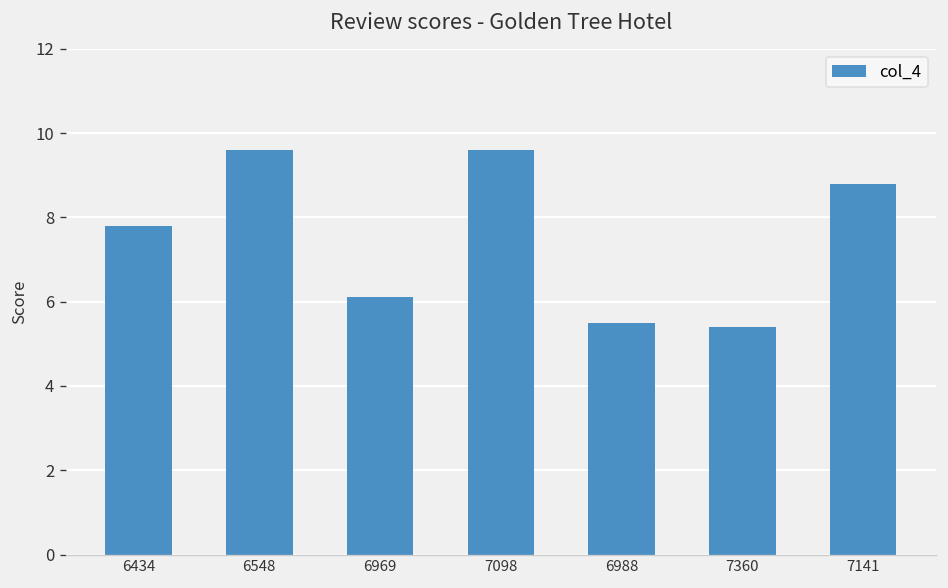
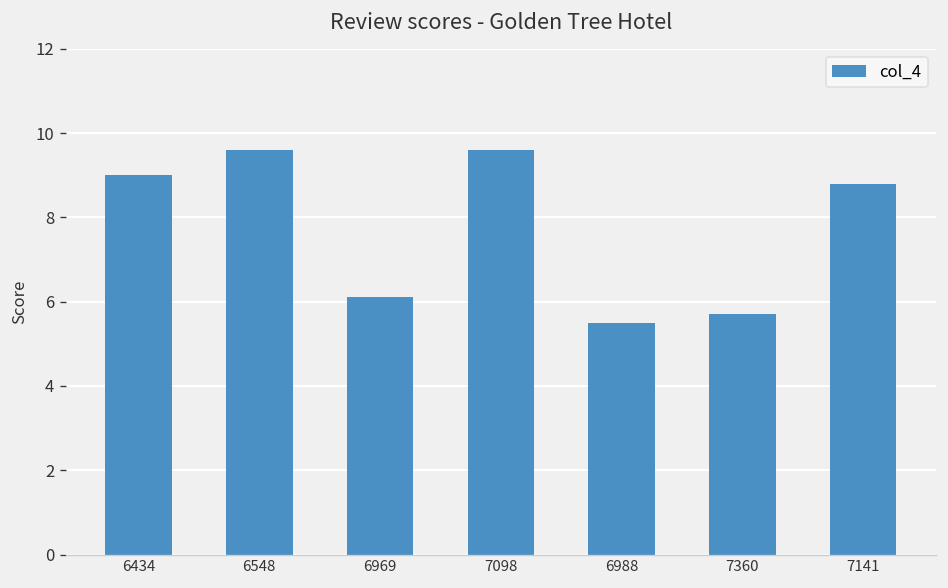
  {
-   "6434": 7.8,
+   "6434": 9.0,
    "6548": 9.6,
    "6969": 6.1,
    "7098": 9.6,
    "6988": 5.5,
-   "7360": 5.4,
+   "7360": 5.7,
    "7141": 8.8
  }
